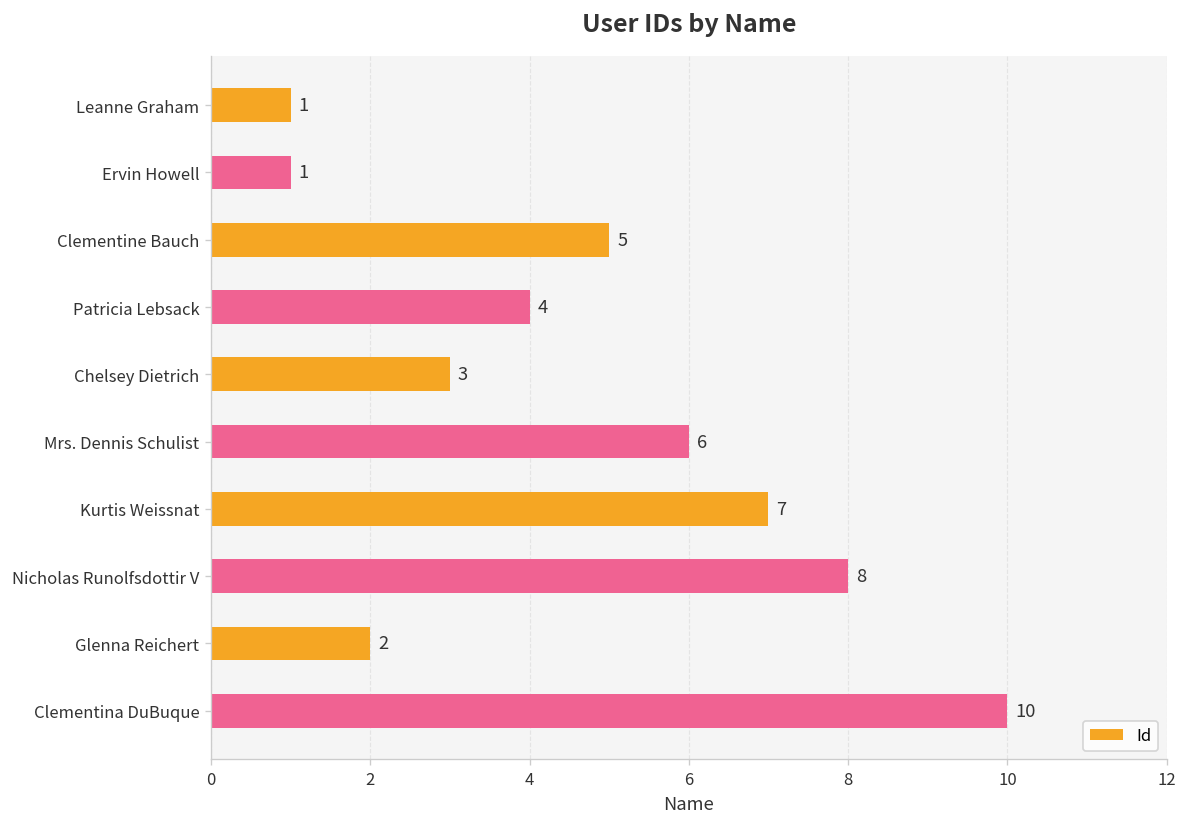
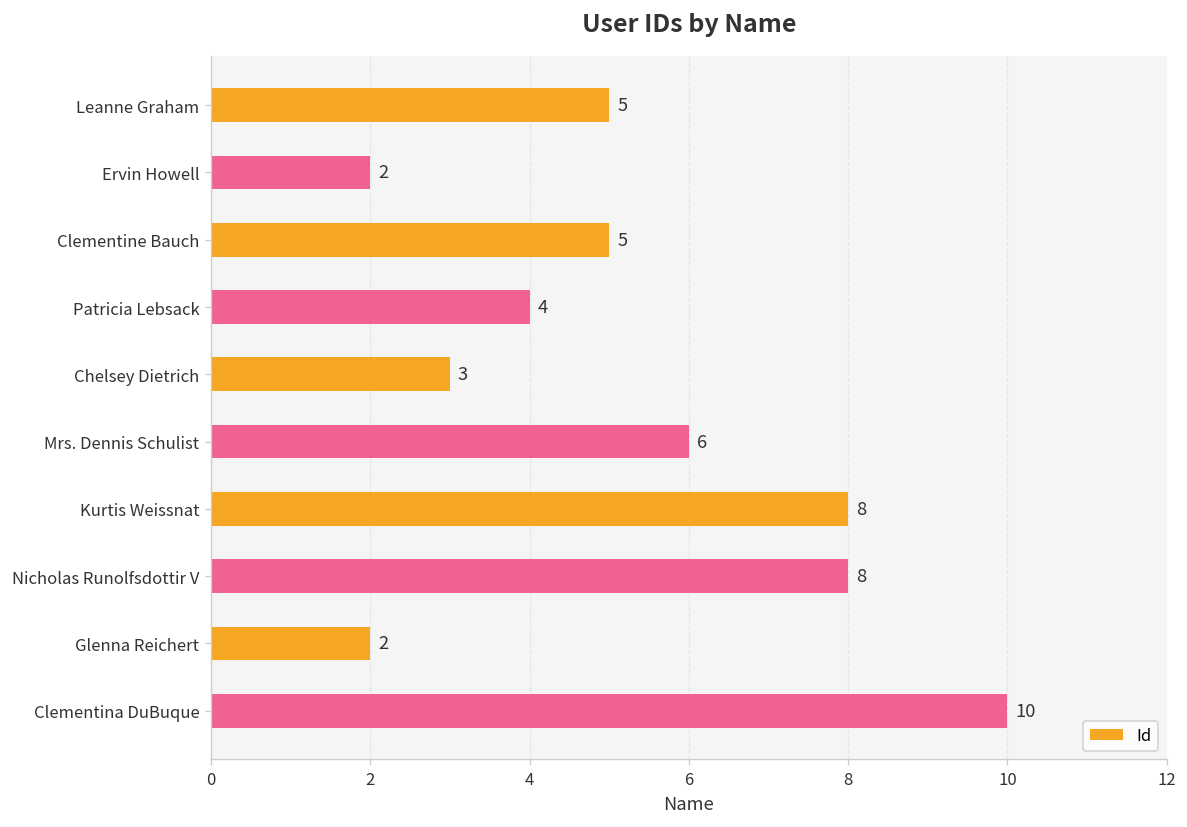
  {
-   "Leanne Graham": 1,
-   "Ervin Howell": 1,
+   "Leanne Graham": 5,
+   "Ervin Howell": 2,
    "Clementine Bauch": 5,
    "Patricia Lebsack": 4,
    "Chelsey Dietrich": 3,
    "Mrs. Dennis Schulist": 6,
-   "Kurtis Weissnat": 7,
+   "Kurtis Weissnat": 8,
    "Nicholas Runolfsdottir V": 8,
    "Glenna Reichert": 2,
    "Clementina DuBuque": 10
  }
